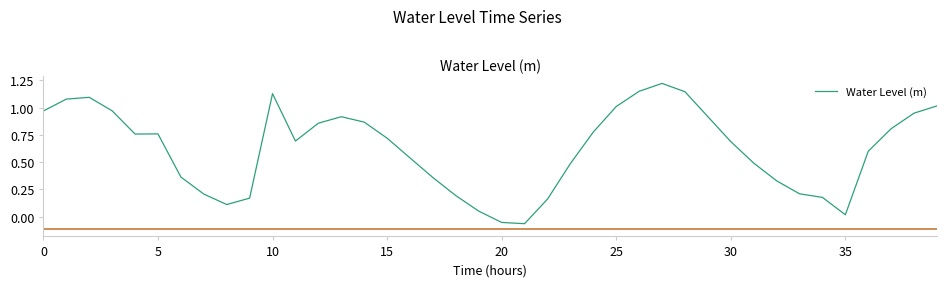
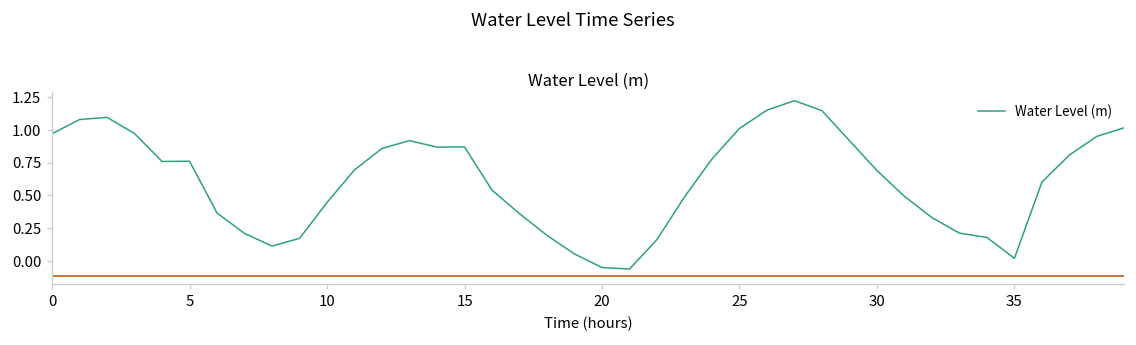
  {
    "0": 0.97,
    "5": 0.76,
-   "10": 1.13,
-   "15": 0.72,
+   "10": 0.44,
+   "15": 0.87,
    "20": -0.05,
    "25": 1.01,
    "30": 0.69,
    "35": 0.02
  }
